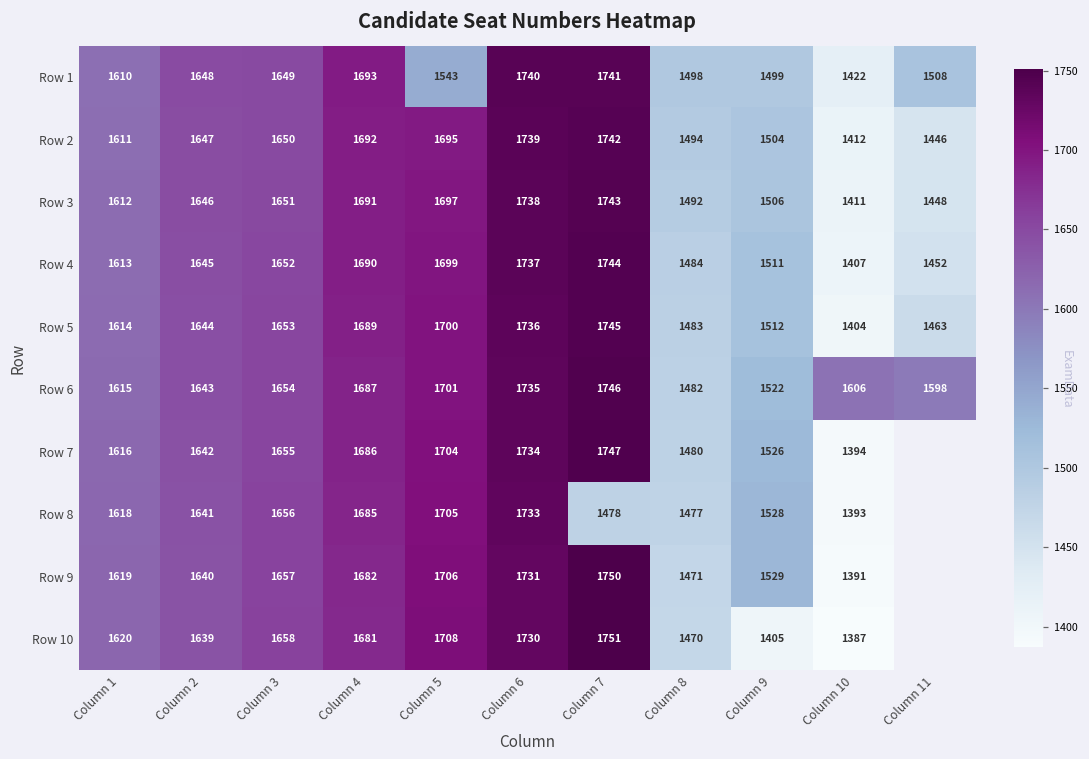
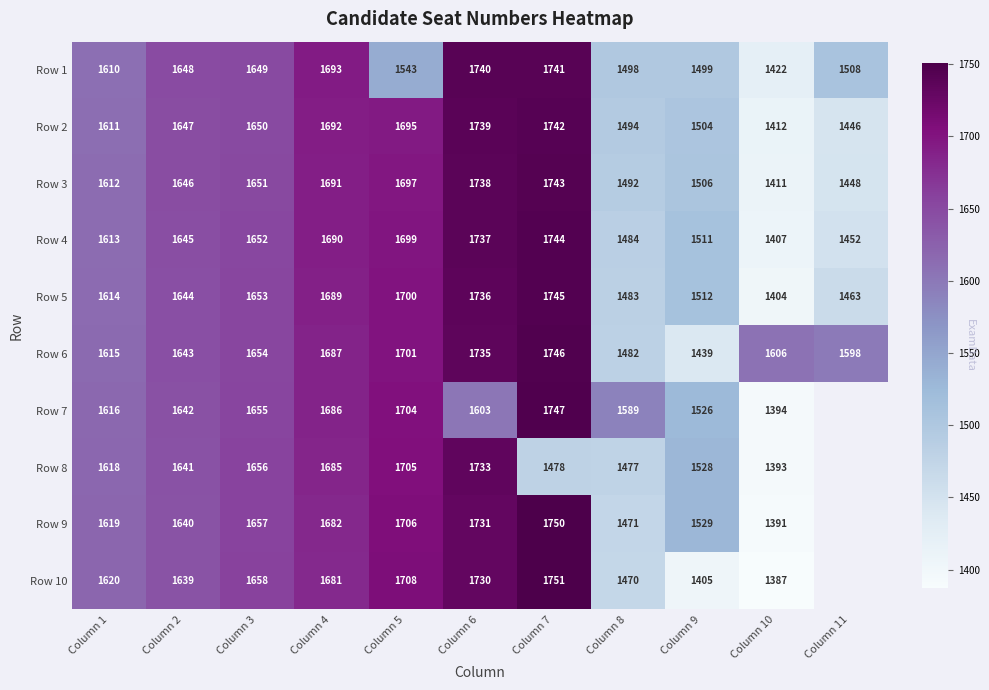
  {
    "Row 1": {
      "Column 1": 1610,
      "Column 2": 1648,
      "Column 3": 1649,
      "Column 4": 1693,
      "Column 5": 1543,
      "Column 6": 1740,
      "Column 7": 1741,
      "Column 8": 1498,
      "Column 9": 1499,
      "Column 10": 1422,
      "Column 11": 1508
    },
    "Row 2": {
      "Column 1": 1611,
      "Column 2": 1647,
      "Column 3": 1650,
      "Column 4": 1692,
      "Column 5": 1695,
      "Column 6": 1739,
      "Column 7": 1742,
      "Column 8": 1494,
      "Column 9": 1504,
      "Column 10": 1412,
      "Column 11": 1446
    },
    "Row 3": {
      "Column 1": 1612,
      "Column 2": 1646,
      "Column 3": 1651,
      "Column 4": 1691,
      "Column 5": 1697,
      "Column 6": 1738,
      "Column 7": 1743,
      "Column 8": 1492,
      "Column 9": 1506,
      "Column 10": 1411,
      "Column 11": 1448
    },
    "Row 4": {
      "Column 1": 1613,
      "Column 2": 1645,
      "Column 3": 1652,
      "Column 4": 1690,
      "Column 5": 1699,
      "Column 6": 1737,
      "Column 7": 1744,
      "Column 8": 1484,
      "Column 9": 1511,
      "Column 10": 1407,
      "Column 11": 1452
    },
    "Row 5": {
      "Column 1": 1614,
      "Column 2": 1644,
      "Column 3": 1653,
      "Column 4": 1689,
      "Column 5": 1700,
      "Column 6": 1736,
      "Column 7": 1745,
      "Column 8": 1483,
      "Column 9": 1512,
      "Column 10": 1404,
      "Column 11": 1463
    },
    "Row 6": {
      "Column 1": 1615,
      "Column 2": 1643,
      "Column 3": 1654,
      "Column 4": 1687,
      "Column 5": 1701,
      "Column 6": 1735,
      "Column 7": 1746,
      "Column 8": 1482,
-     "Column 9": 1522,
+     "Column 9": 1439,
      "Column 10": 1606,
      "Column 11": 1598
    },
    "Row 7": {
      "Column 1": 1616,
      "Column 2": 1642,
      "Column 3": 1655,
      "Column 4": 1686,
      "Column 5": 1704,
-     "Column 6": 1734,
+     "Column 6": 1603,
      "Column 7": 1747,
-     "Column 8": 1480,
+     "Column 8": 1589,
      "Column 9": 1526,
      "Column 10": 1394
    },
    "Row 8": {
      "Column 1": 1618,
      "Column 2": 1641,
      "Column 3": 1656,
      "Column 4": 1685,
      "Column 5": 1705,
      "Column 6": 1733,
      "Column 7": 1478,
      "Column 8": 1477,
      "Column 9": 1528,
      "Column 10": 1393
    },
    "Row 9": {
      "Column 1": 1619,
      "Column 2": 1640,
      "Column 3": 1657,
      "Column 4": 1682,
      "Column 5": 1706,
      "Column 6": 1731,
      "Column 7": 1750,
      "Column 8": 1471,
      "Column 9": 1529,
      "Column 10": 1391
    },
    "Row 10": {
      "Column 1": 1620,
      "Column 2": 1639,
      "Column 3": 1658,
      "Column 4": 1681,
      "Column 5": 1708,
      "Column 6": 1730,
      "Column 7": 1751,
      "Column 8": 1470,
      "Column 9": 1405,
      "Column 10": 1387
    }
  }
